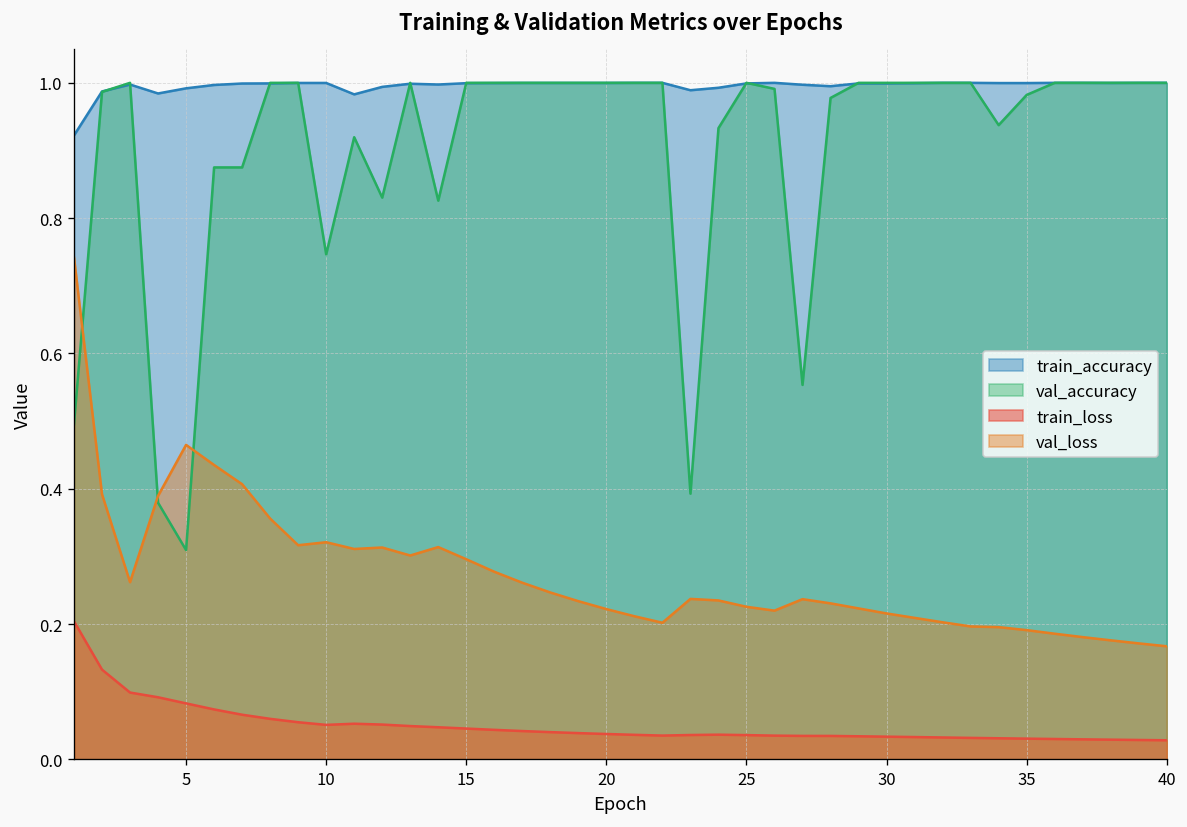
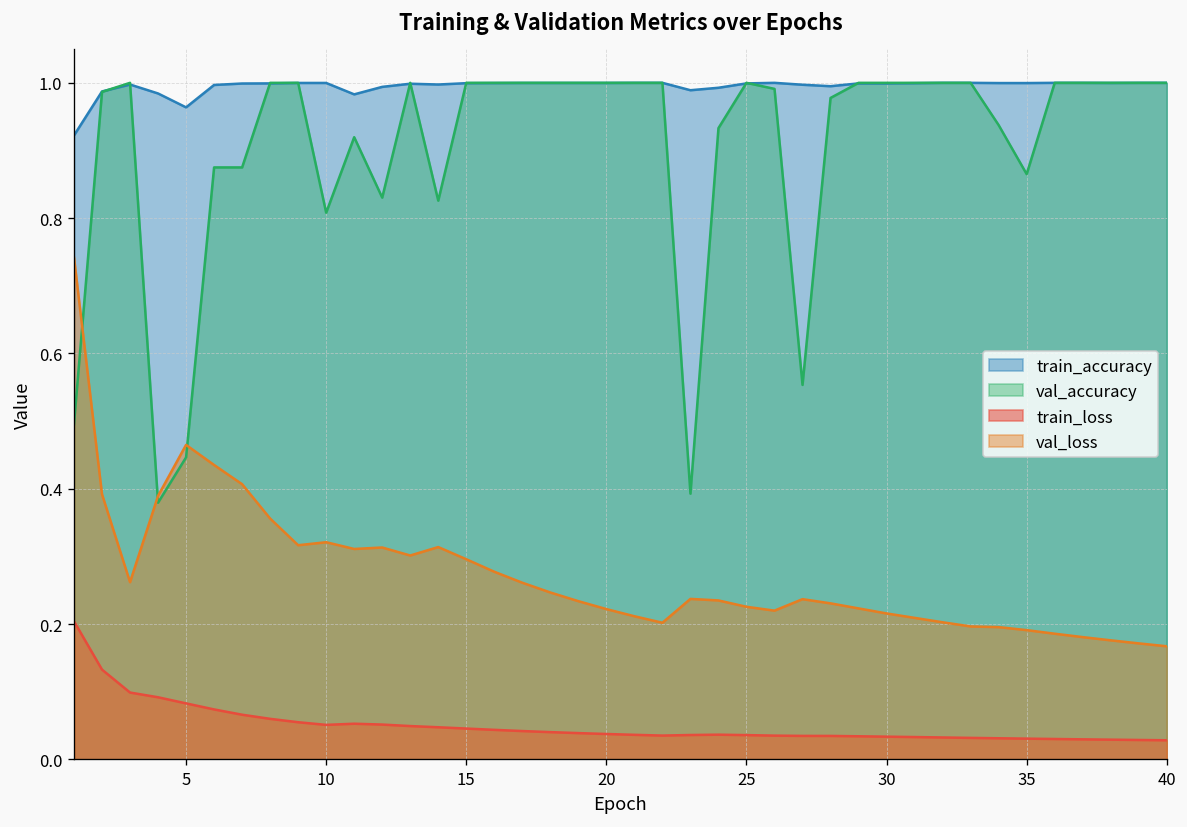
  {
    "train_accuracy": {
-     "5": 0.99,
+     "5": 0.96,
      "10": 1.00,
      "35": 1.00
    },
    "val_accuracy": {
-     "5": 0.31,
-     "10": 0.75,
-     "35": 0.98
+     "5": 0.45,
+     "10": 0.81,
+     "35": 0.87
    }
  }
